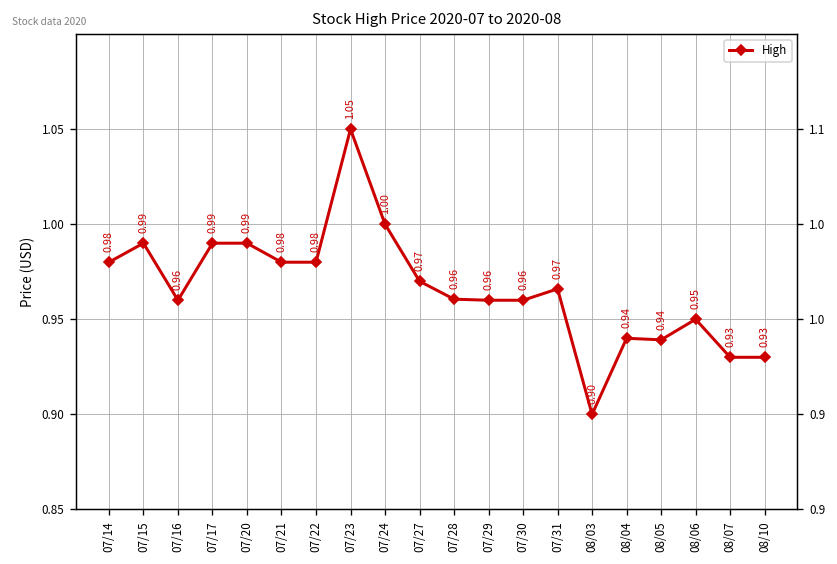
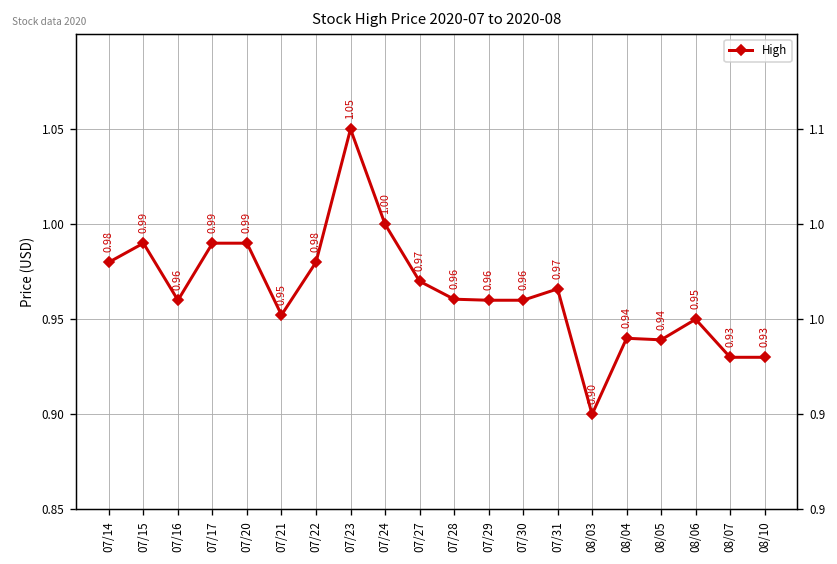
  {
    "07/14": 0.98,
    "07/15": 0.99,
    "07/16": 0.96,
    "07/17": 0.99,
    "07/20": 0.99,
-   "07/21": 0.98,
+   "07/21": 0.95,
    "07/22": 0.98,
    "07/23": 1.05,
    "07/24": 1.00,
    "07/27": 0.97,
    "07/28": 0.96,
    "07/29": 0.96,
    "07/30": 0.96,
    "07/31": 0.97,
    "08/03": 0.90,
    "08/04": 0.94,
    "08/05": 0.94,
    "08/06": 0.95,
    "08/07": 0.93,
    "08/10": 0.93
  }
